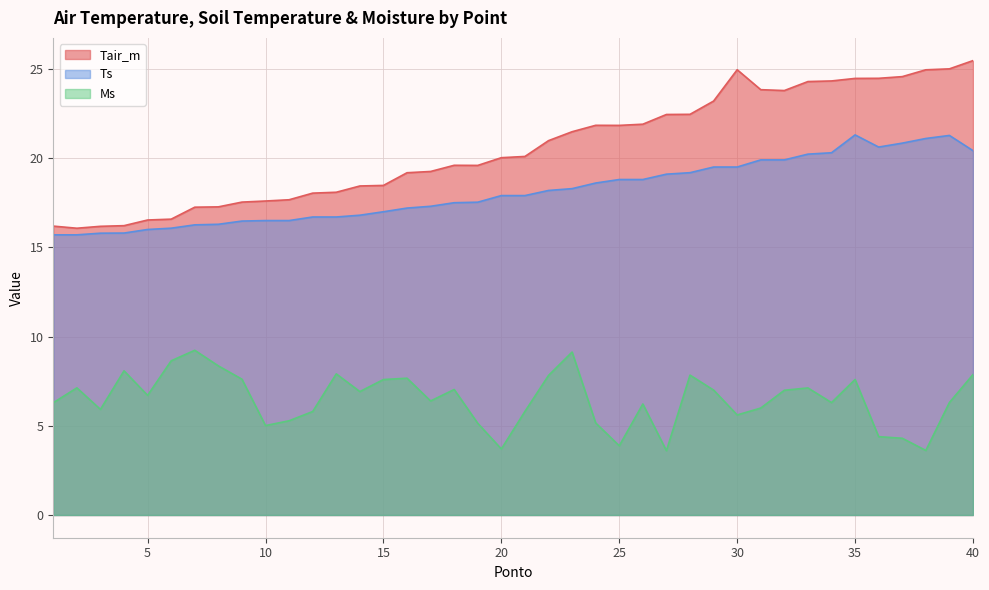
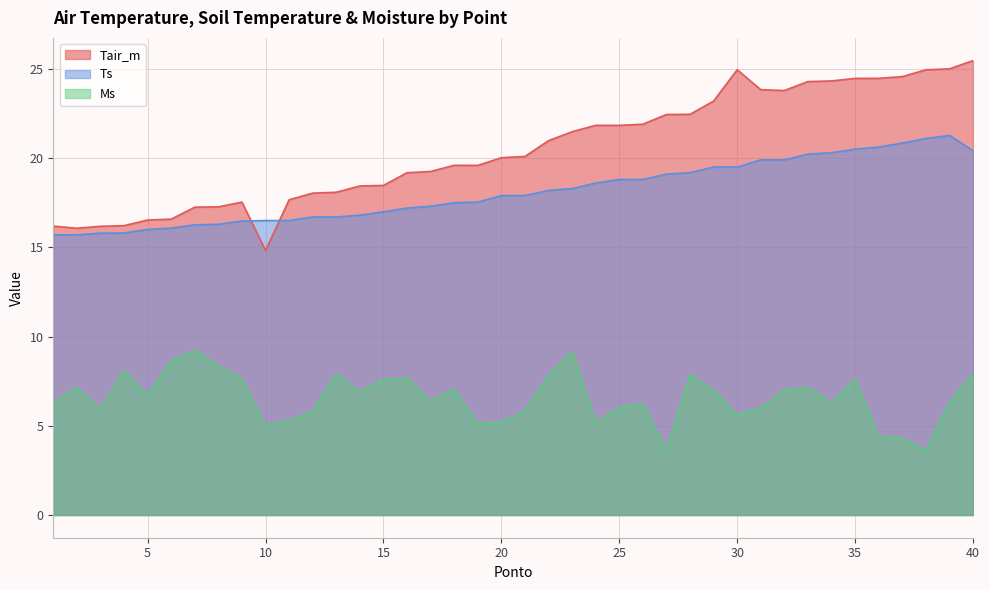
  {
    "Tair_m": {
      "5": 16.5,
-     "10": 17.6,
+     "10": 14.8,
      "15": 18.5,
      "20": 20.0,
      "25": 21.8,
      "30": 25.0,
      "35": 24.5,
      "40": 25.5
    },
    "Ts": {
      "5": 16.0,
      "10": 16.5,
      "15": 17.0,
      "20": 17.9,
      "25": 18.8,
      "30": 19.5,
-     "35": 21.3,
+     "35": 20.5,
      "40": 20.4
    },
    "Ms": {
      "5": 6.7,
      "10": 5.0,
      "15": 7.6,
-     "20": 3.7,
-     "25": 3.9,
+     "20": 5.2,
+     "25": 6.0,
      "30": 5.6,
      "35": 7.6,
      "40": 7.9
    }
  }
